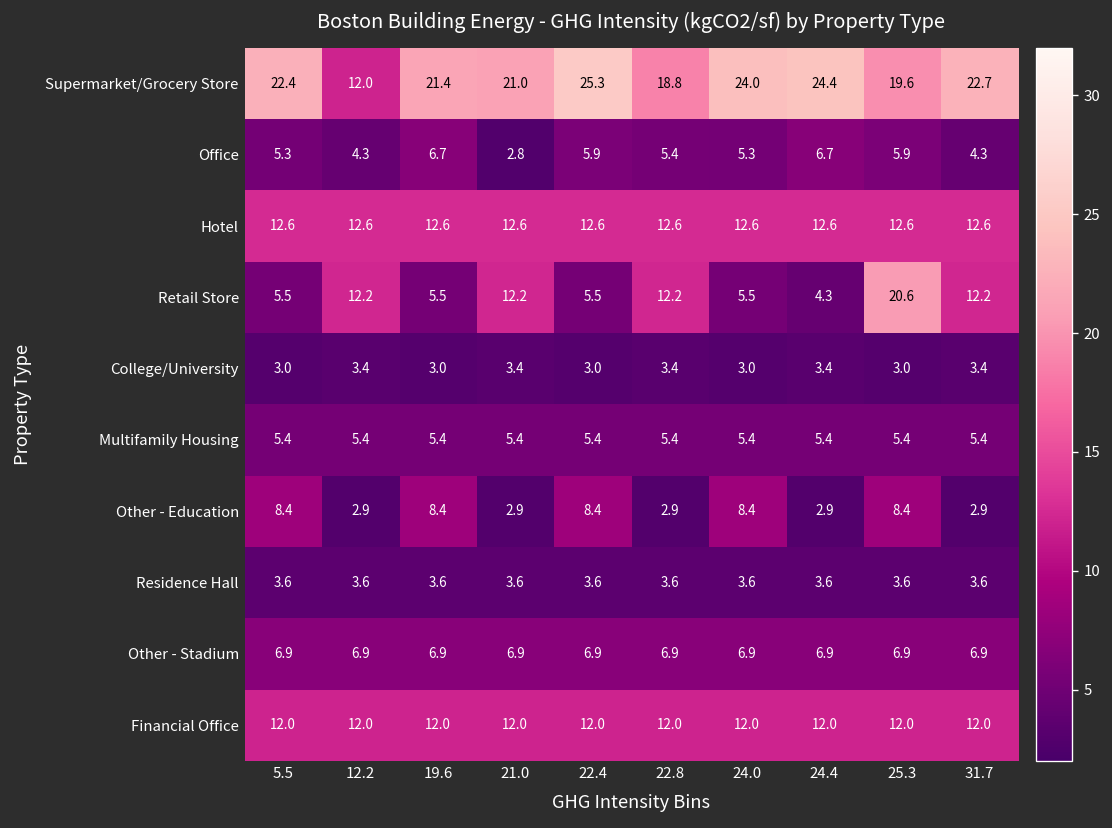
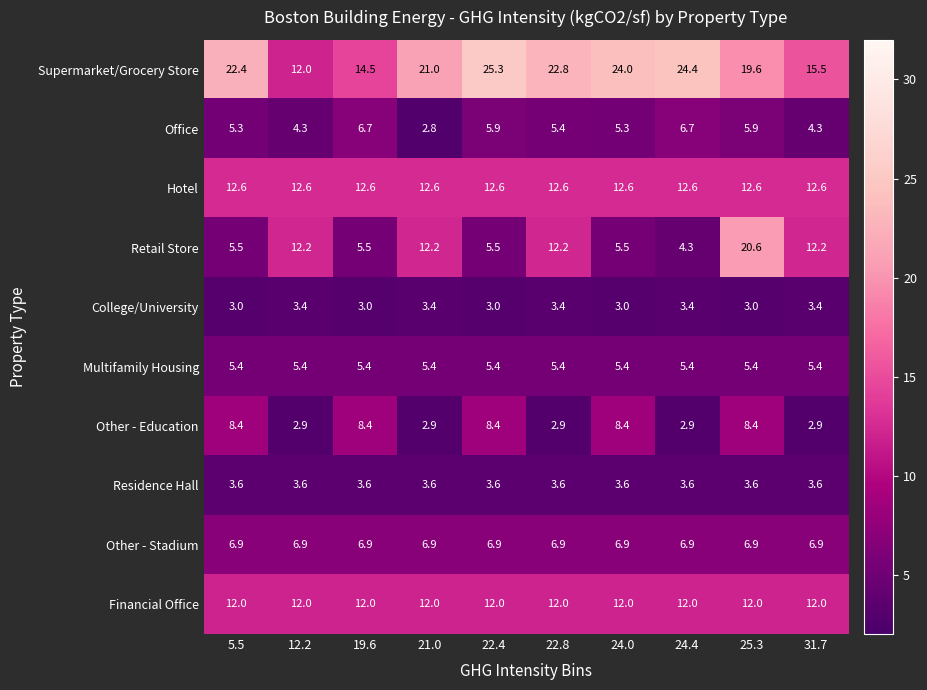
  {
    "Supermarket/Grocery Store": {
      "5.5": 22.4,
      "12.2": 12.0,
-     "19.6": 21.4,
+     "19.6": 14.5,
      "21.0": 21.0,
      "22.4": 25.3,
-     "22.8": 18.8,
+     "22.8": 22.8,
      "24.0": 24.0,
      "24.4": 24.4,
      "25.3": 19.6,
-     "31.7": 22.7
+     "31.7": 15.5
    },
    "Office": {
      "5.5": 5.3,
      "12.2": 4.3,
      "19.6": 6.7,
      "21.0": 2.8,
      "22.4": 5.9,
      "22.8": 5.4,
      "24.0": 5.3,
      "24.4": 6.7,
      "25.3": 5.9,
      "31.7": 4.3
    },
    "Hotel": {
      "5.5": 12.6,
      "12.2": 12.6,
      "19.6": 12.6,
      "21.0": 12.6,
      "22.4": 12.6,
      "22.8": 12.6,
      "24.0": 12.6,
      "24.4": 12.6,
      "25.3": 12.6,
      "31.7": 12.6
    },
    "Retail Store": {
      "5.5": 5.5,
      "12.2": 12.2,
      "19.6": 5.5,
      "21.0": 12.2,
      "22.4": 5.5,
      "22.8": 12.2,
      "24.0": 5.5,
      "24.4": 4.3,
      "25.3": 20.6,
      "31.7": 12.2
    },
    "College/University": {
      "5.5": 3.0,
      "12.2": 3.4,
      "19.6": 3.0,
      "21.0": 3.4,
      "22.4": 3.0,
      "22.8": 3.4,
      "24.0": 3.0,
      "24.4": 3.4,
      "25.3": 3.0,
      "31.7": 3.4
    },
    "Multifamily Housing": {
      "5.5": 5.4,
      "12.2": 5.4,
      "19.6": 5.4,
      "21.0": 5.4,
      "22.4": 5.4,
      "22.8": 5.4,
      "24.0": 5.4,
      "24.4": 5.4,
      "25.3": 5.4,
      "31.7": 5.4
    },
    "Other - Education": {
      "5.5": 8.4,
      "12.2": 2.9,
      "19.6": 8.4,
      "21.0": 2.9,
      "22.4": 8.4,
      "22.8": 2.9,
      "24.0": 8.4,
      "24.4": 2.9,
      "25.3": 8.4,
      "31.7": 2.9
    },
    "Residence Hall": {
      "5.5": 3.6,
      "12.2": 3.6,
      "19.6": 3.6,
      "21.0": 3.6,
      "22.4": 3.6,
      "22.8": 3.6,
      "24.0": 3.6,
      "24.4": 3.6,
      "25.3": 3.6,
      "31.7": 3.6
    },
    "Other - Stadium": {
      "5.5": 6.9,
      "12.2": 6.9,
      "19.6": 6.9,
      "21.0": 6.9,
      "22.4": 6.9,
      "22.8": 6.9,
      "24.0": 6.9,
      "24.4": 6.9,
      "25.3": 6.9,
      "31.7": 6.9
    },
    "Financial Office": {
      "5.5": 12.0,
      "12.2": 12.0,
      "19.6": 12.0,
      "21.0": 12.0,
      "22.4": 12.0,
      "22.8": 12.0,
      "24.0": 12.0,
      "24.4": 12.0,
      "25.3": 12.0,
      "31.7": 12.0
    }
  }
